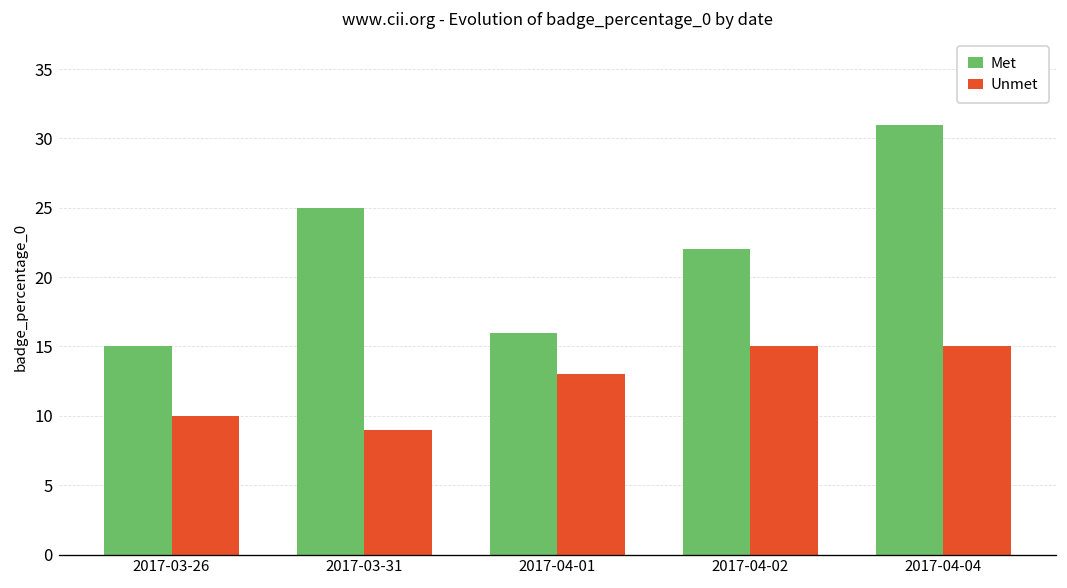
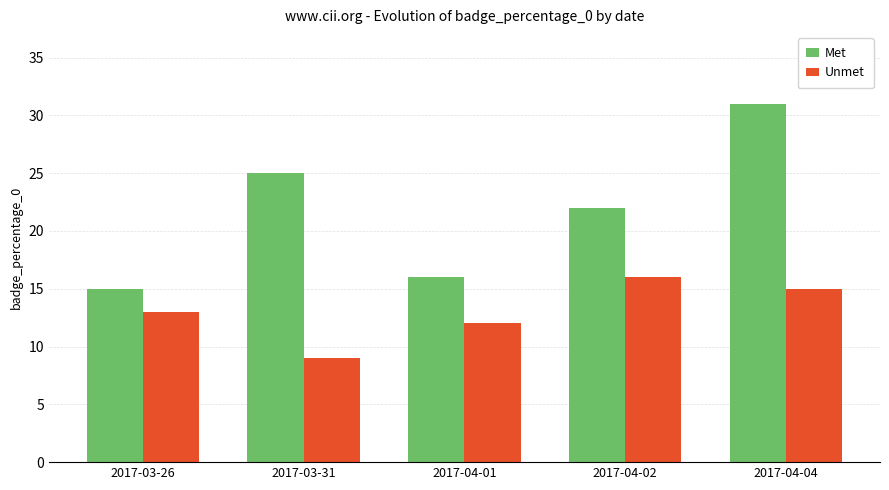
  {
    "Met": {
      "2017-03-26": 15,
      "2017-03-31": 25,
      "2017-04-01": 16,
      "2017-04-02": 22,
      "2017-04-04": 31
    },
    "Unmet": {
-     "2017-03-26": 10,
+     "2017-03-26": 13,
      "2017-03-31": 9,
-     "2017-04-01": 13,
-     "2017-04-02": 15,
+     "2017-04-01": 12,
+     "2017-04-02": 16,
      "2017-04-04": 15
    }
  }
